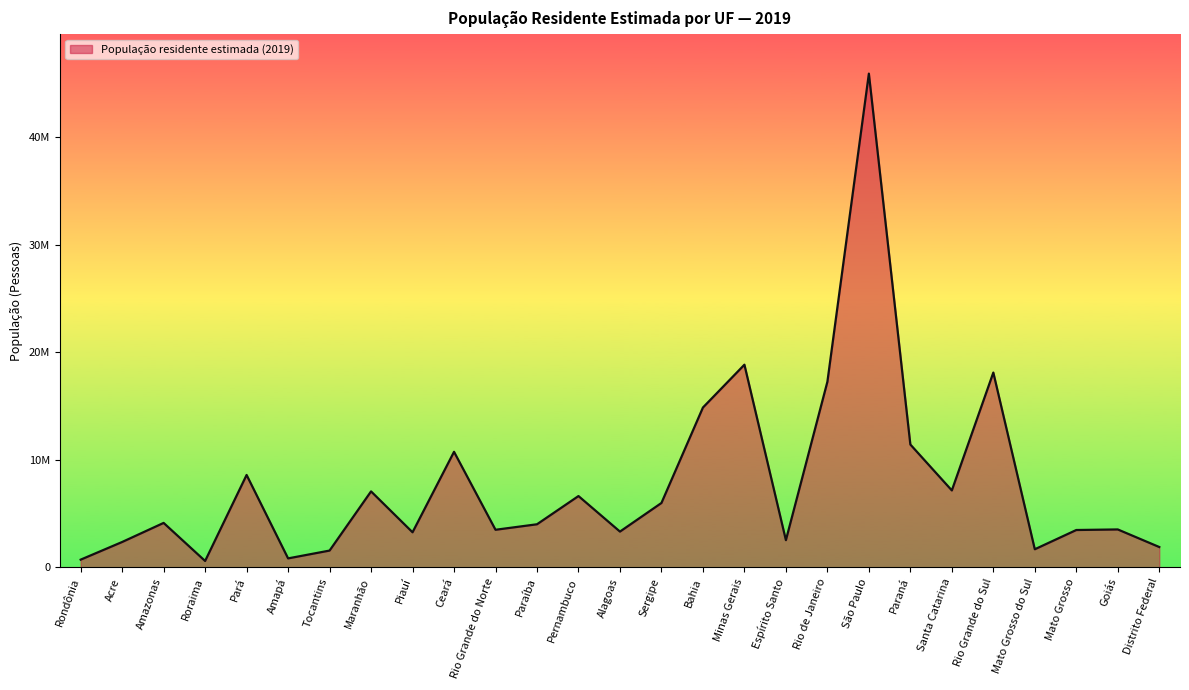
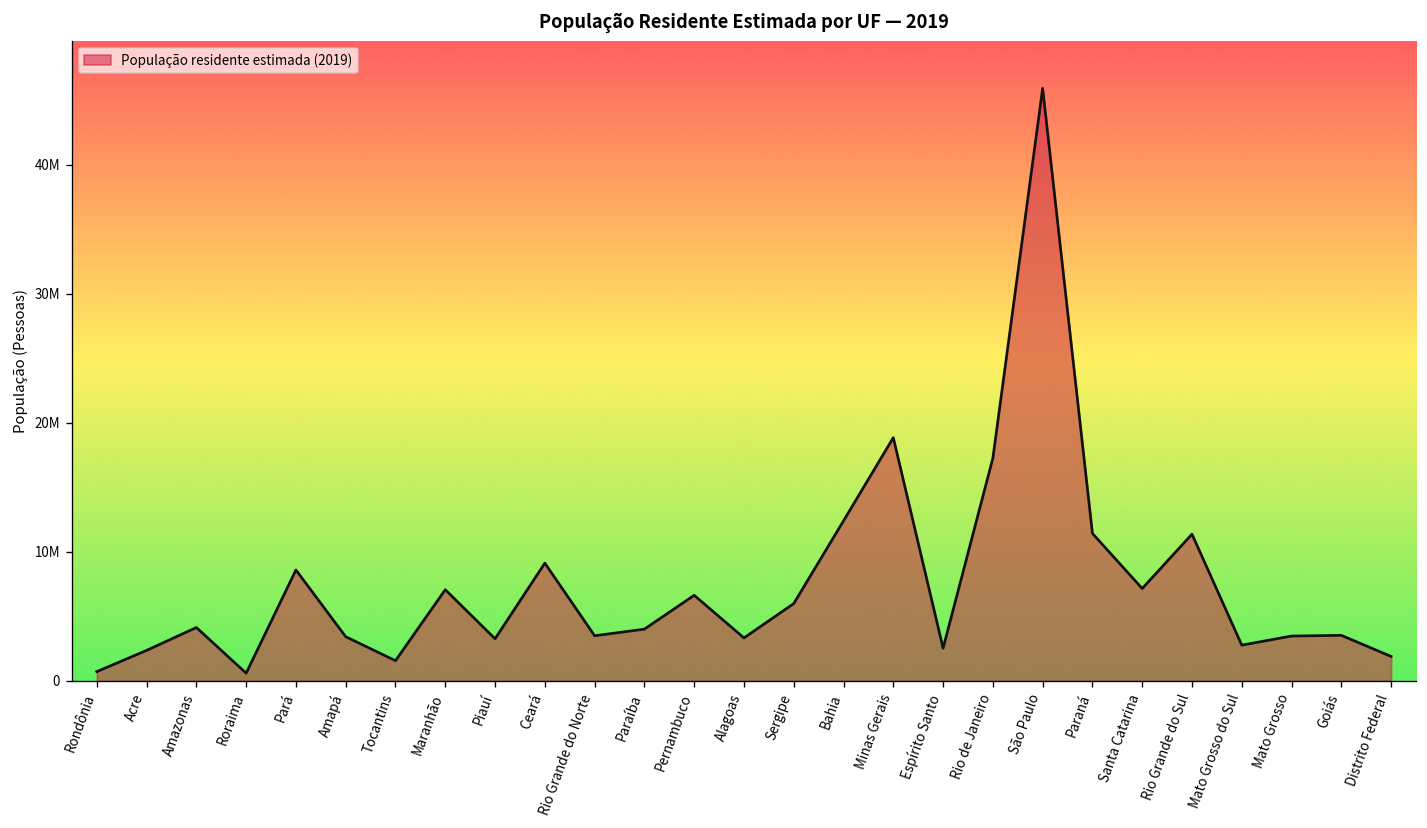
  {
    "Rondônia": 700000,
    "Acre": 2400000,
    "Amazonas": 4100000,
    "Roraima": 600000,
    "Pará": 8600000,
-   "Amapá": 800000,
+   "Amapá": 3400000,
    "Tocantins": 1600000,
    "Maranhão": 7100000,
    "Piauí": 3300000,
-   "Ceará": 10800000,
+   "Ceará": 9100000,
    "Rio Grande do Norte": 3500000,
    "Paraíba": 4000000,
    "Pernambuco": 6600000,
    "Alagoas": 3300000,
    "Sergipe": 6000000,
-   "Bahia": 14900000,
+   "Bahia": 12400000,
    "Minas Gerais": 18900000,
    "Espírito Santo": 2500000,
    "Rio de Janeiro": 17300000,
    "São Paulo": 45900000,
    "Paraná": 11400000,
    "Santa Catarina": 7200000,
-   "Rio Grande do Sul": 18100000,
-   "Mato Grosso do Sul": 1700000,
+   "Rio Grande do Sul": 11400000,
+   "Mato Grosso do Sul": 2800000,
    "Mato Grosso": 3500000,
    "Goiás": 3500000,
    "Distrito Federal": 1900000
  }
